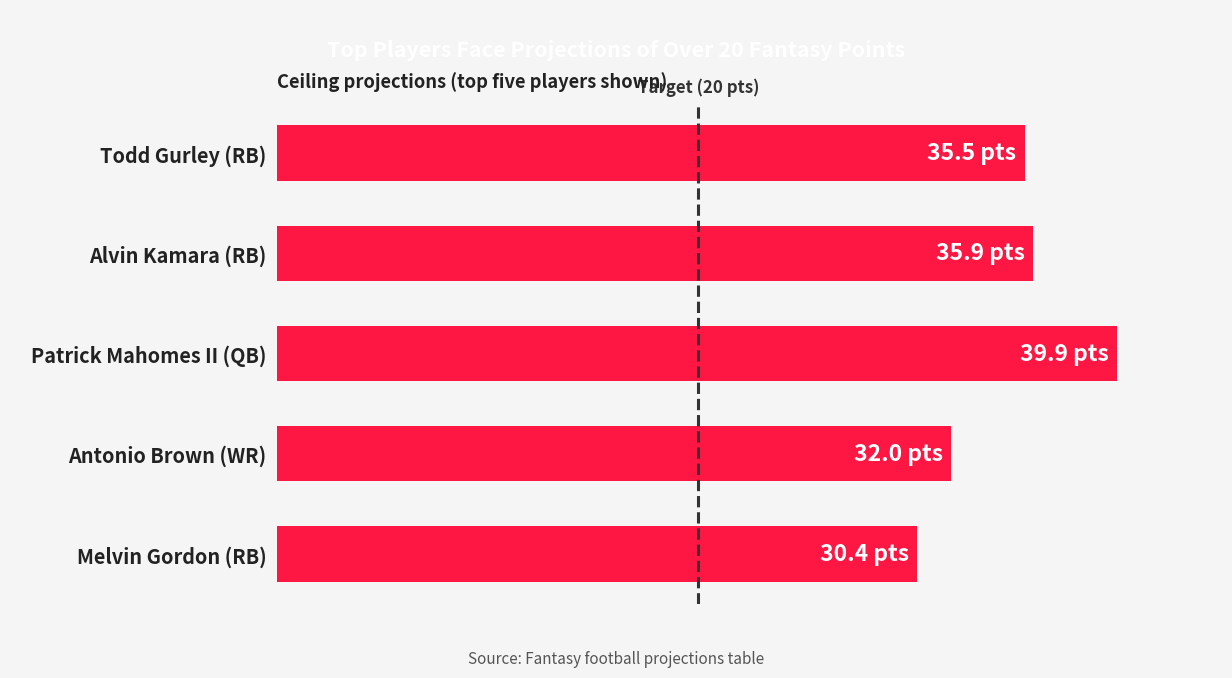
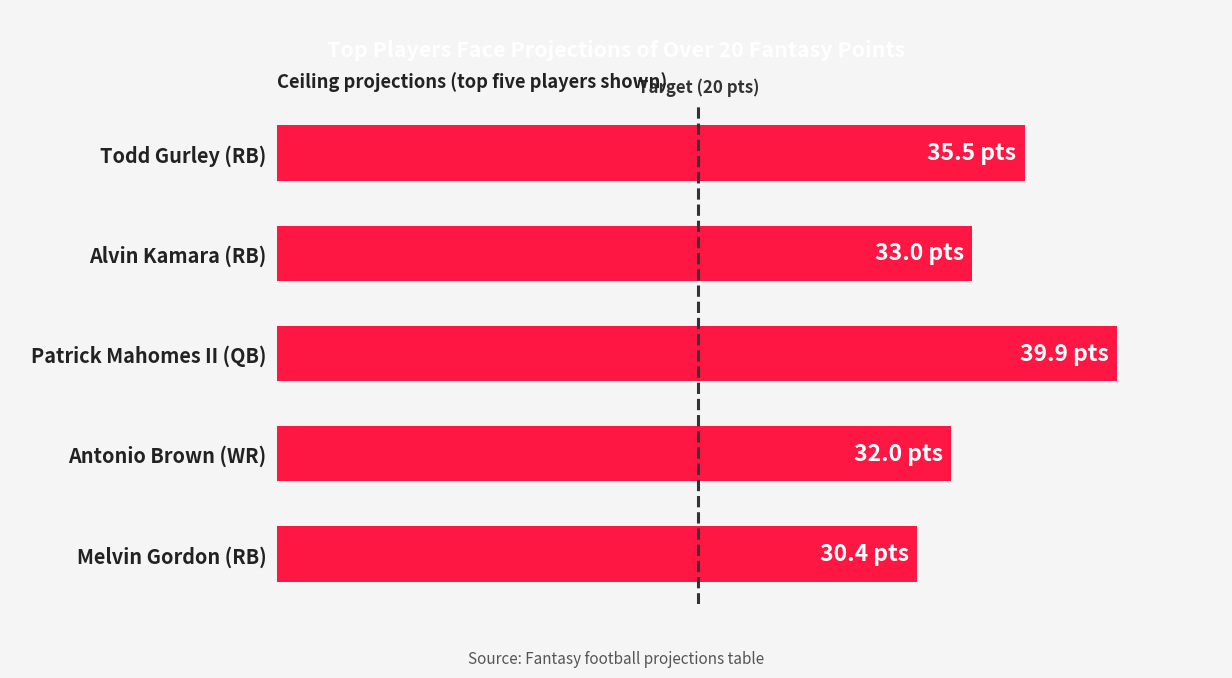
  {
    "Todd Gurley (RB)": 35.5,
-   "Alvin Kamara (RB)": 35.9,
+   "Alvin Kamara (RB)": 33.0,
    "Patrick Mahomes II (QB)": 39.9,
    "Antonio Brown (WR)": 32.0,
    "Melvin Gordon (RB)": 30.4
  }
